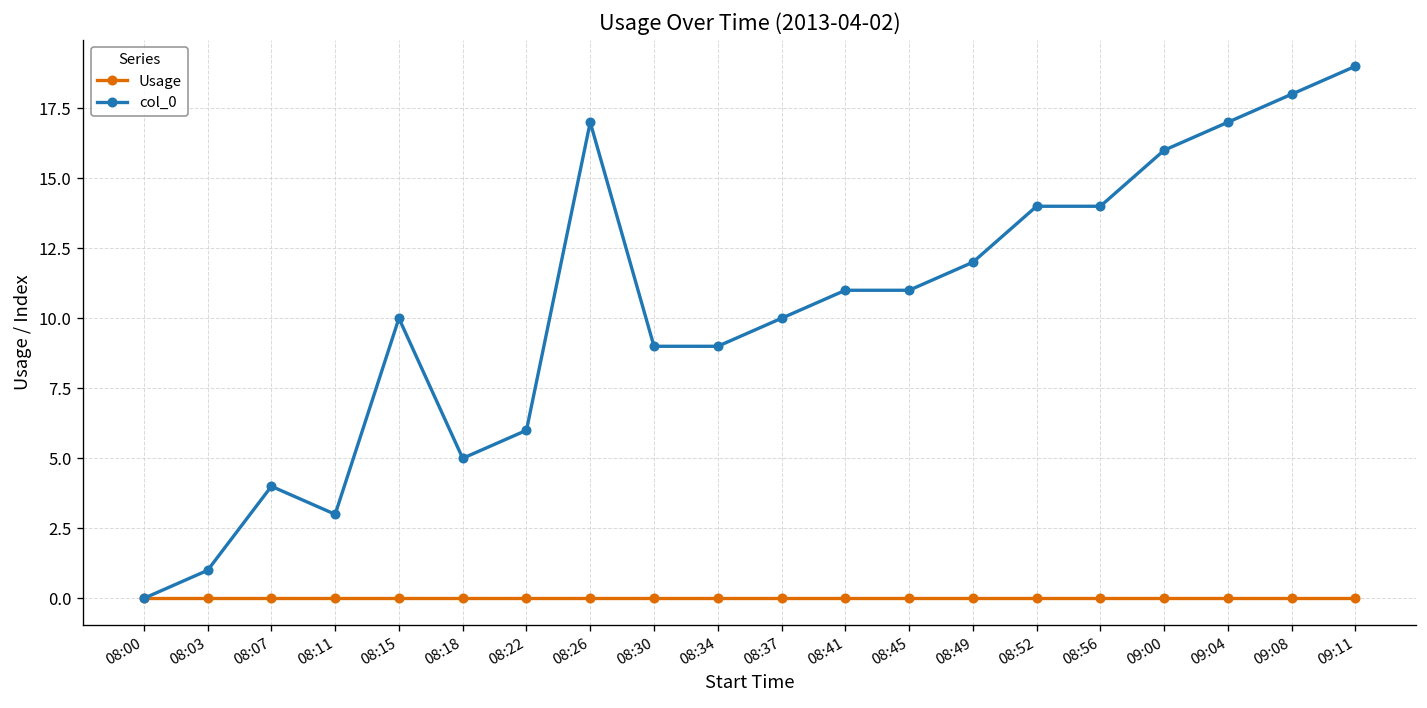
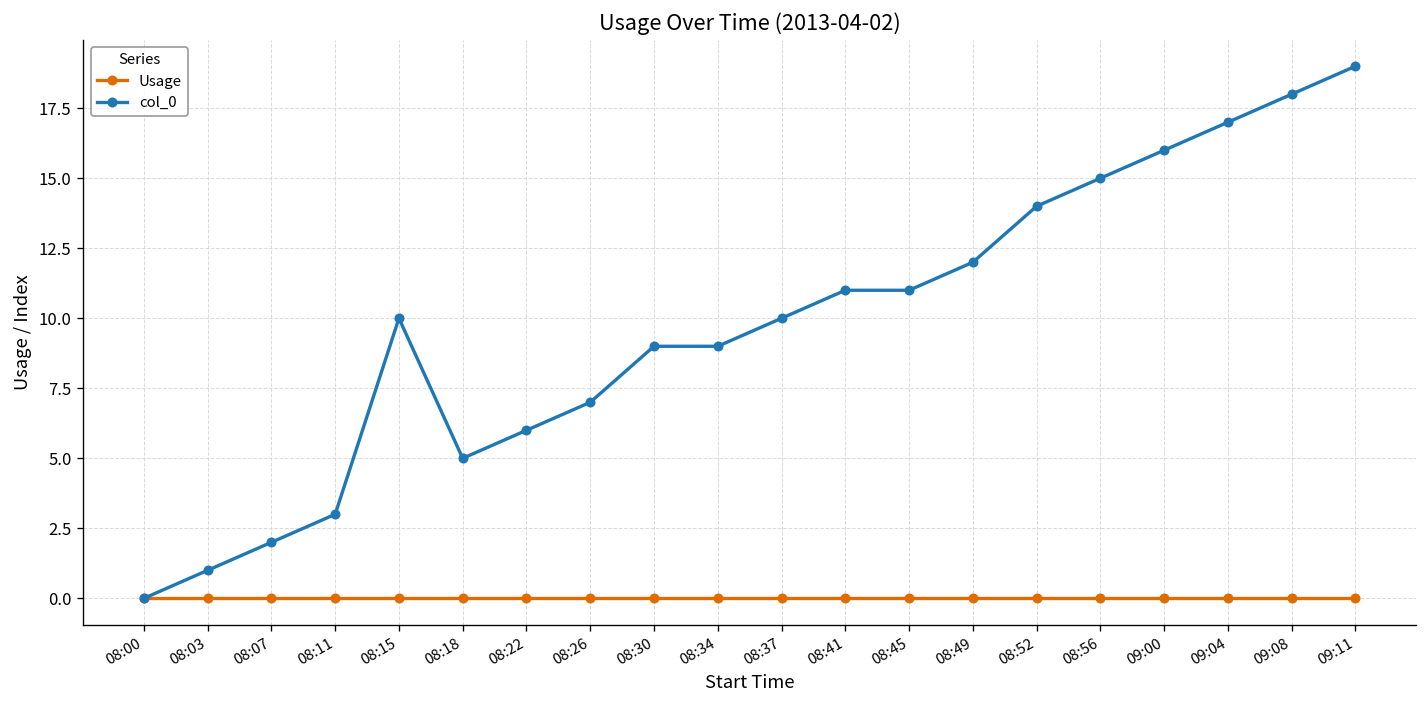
  {
    "Usage": {
      "08:03": 0,
      "08:07": 0,
      "08:11": 0,
      "08:15": 0,
      "08:18": 0,
      "08:22": 0,
      "08:26": 0,
      "08:30": 0,
      "08:34": 0,
      "08:37": 0,
      "08:41": 0,
      "08:45": 0,
      "08:49": 0,
      "08:52": 0,
      "08:56": 0,
      "09:00": 0,
      "09:04": 0,
      "09:08": 0,
      "09:11": 0
    },
    "col_0": {
      "08:03": 1,
-     "08:07": 4,
+     "08:07": 2,
      "08:11": 3,
      "08:15": 10,
      "08:18": 5,
      "08:22": 6,
-     "08:26": 17,
+     "08:26": 7,
      "08:30": 9,
      "08:34": 9,
      "08:37": 10,
      "08:41": 11,
      "08:45": 11,
      "08:49": 12,
      "08:52": 14,
-     "08:56": 14,
+     "08:56": 15,
      "09:00": 16,
      "09:04": 17,
      "09:08": 18,
      "09:11": 19
    }
  }
